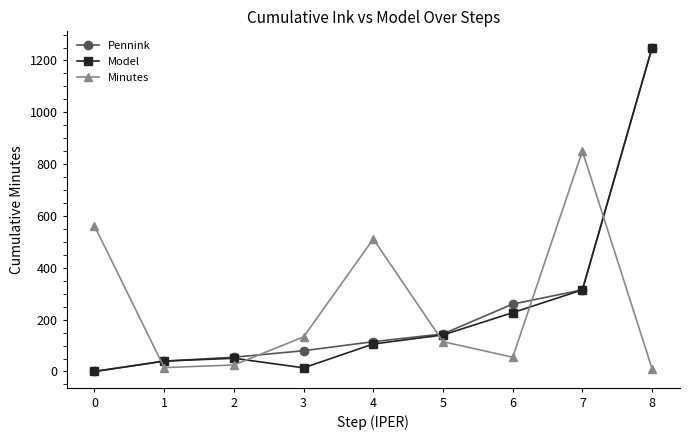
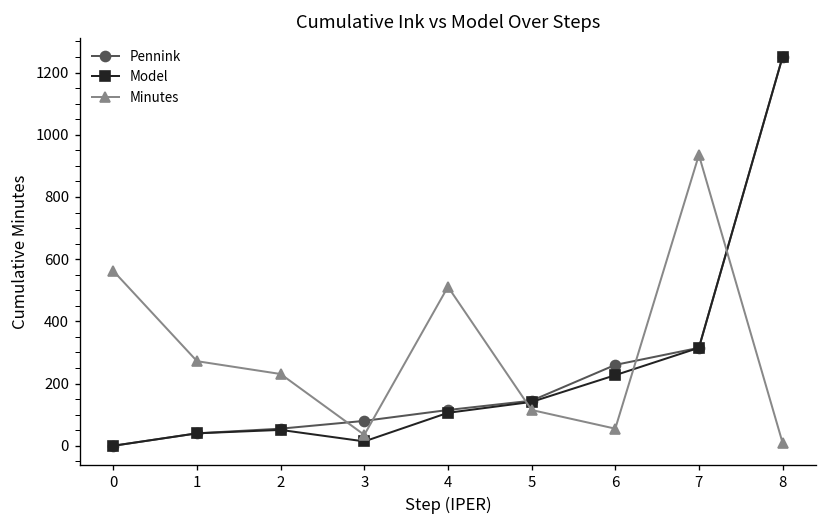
  {
    "Pennink": {
      "3": 80,
      "6": 260
    },
    "Model": {
      "3": 10,
      "6": 230
    },
    "Minutes": {
      "0": 560,
-     "1": 10,
-     "2": 30,
-     "3": 130,
+     "1": 270,
+     "2": 230,
+     "3": 30,
      "4": 510,
      "5": 120,
      "6": 50,
-     "7": 850,
+     "7": 940,
      "8": 10
    }
  }
